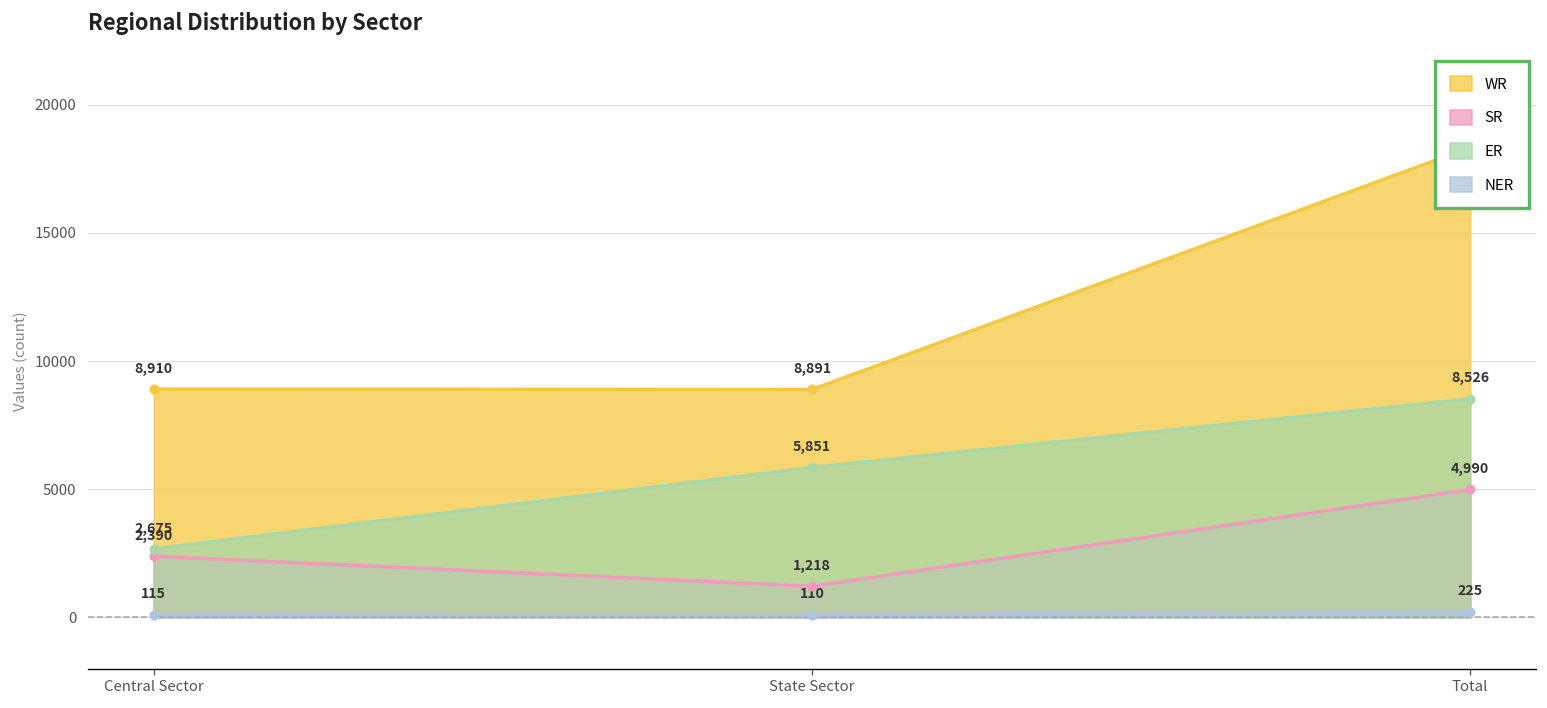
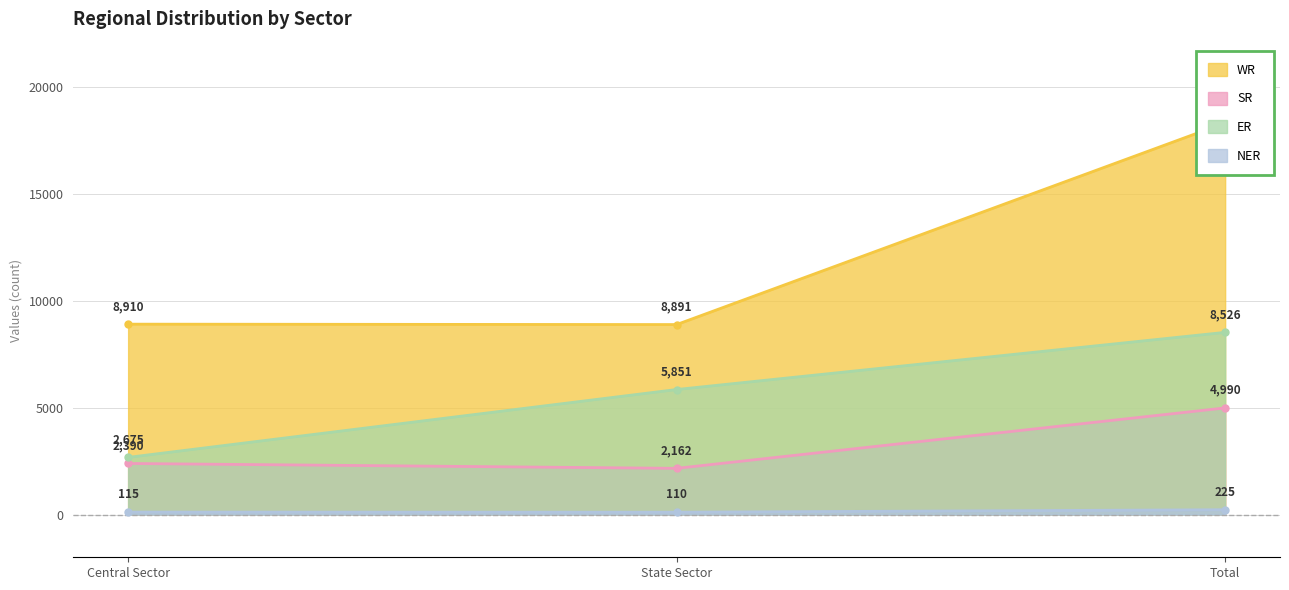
  {
    "WR": {
      "Central Sector": "8,910",
      "State Sector": "8,891"
    },
    "SR": {
-     "State Sector": "1,218",
+     "State Sector": "2,162",
      "Total": "4,990"
    }
  }
